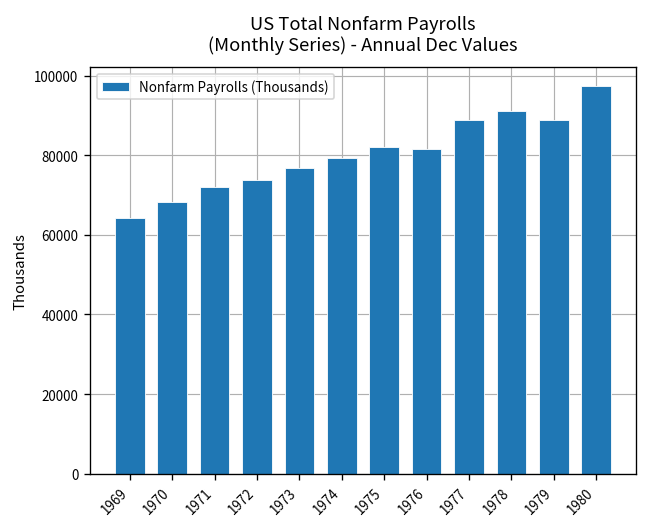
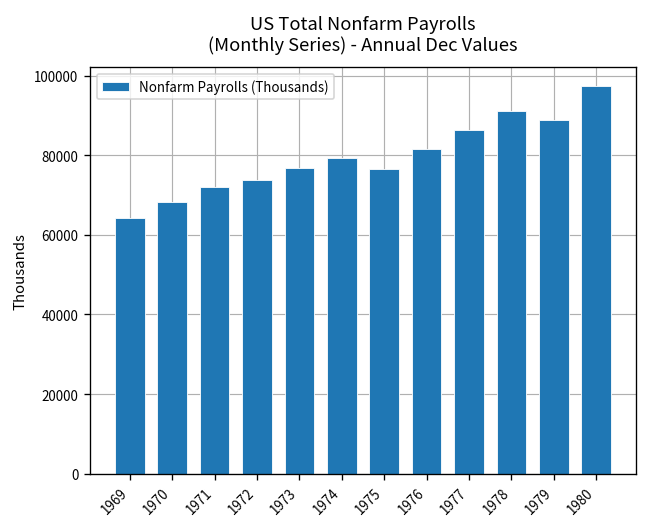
  {
    "1969": 64000,
    "1970": 68000,
    "1971": 72000,
    "1972": 74000,
    "1973": 77000,
    "1974": 79000,
-   "1975": 82000,
+   "1975": 76000,
    "1976": 82000,
-   "1977": 89000,
+   "1977": 86000,
    "1978": 91000,
    "1979": 89000,
    "1980": 97000
  }
